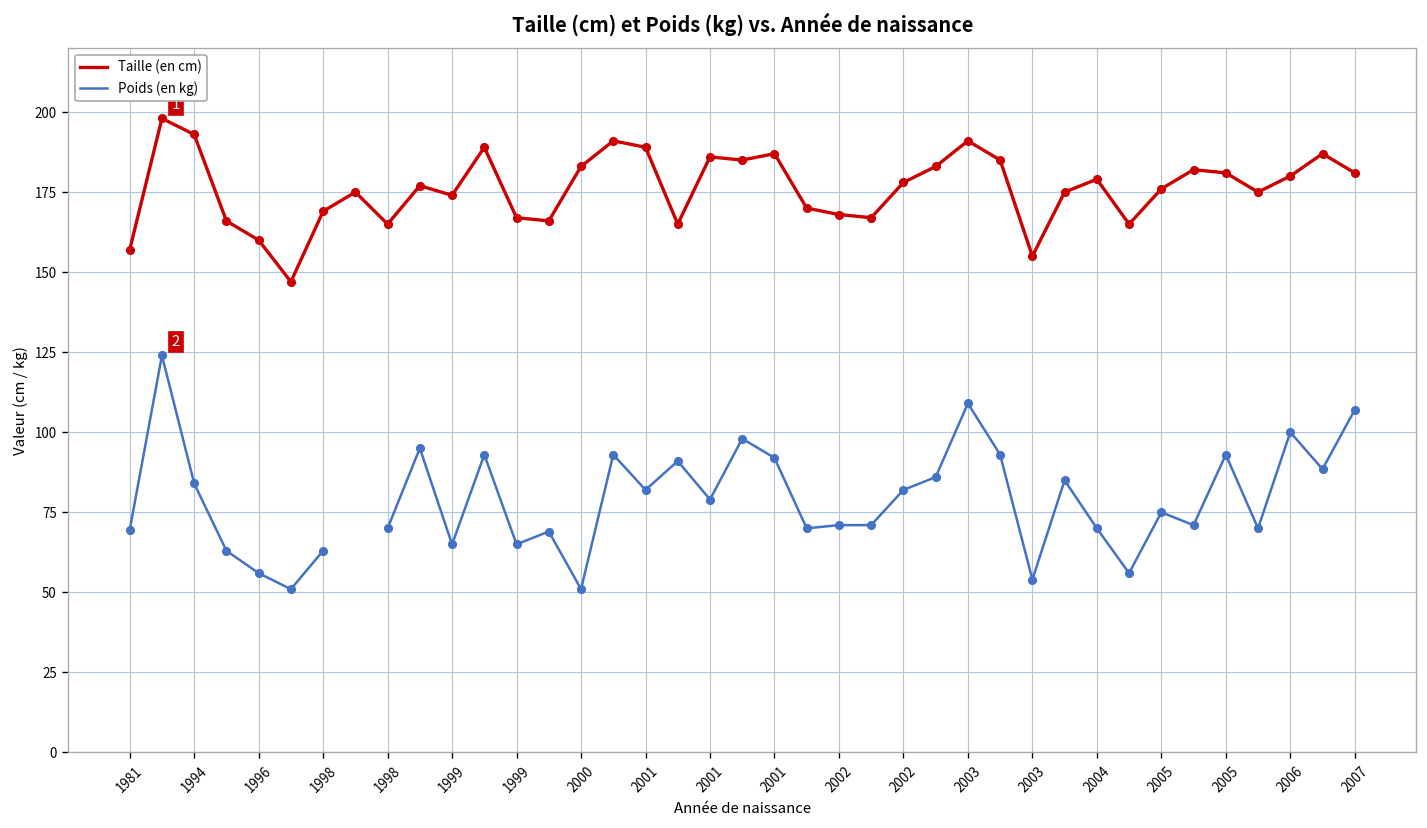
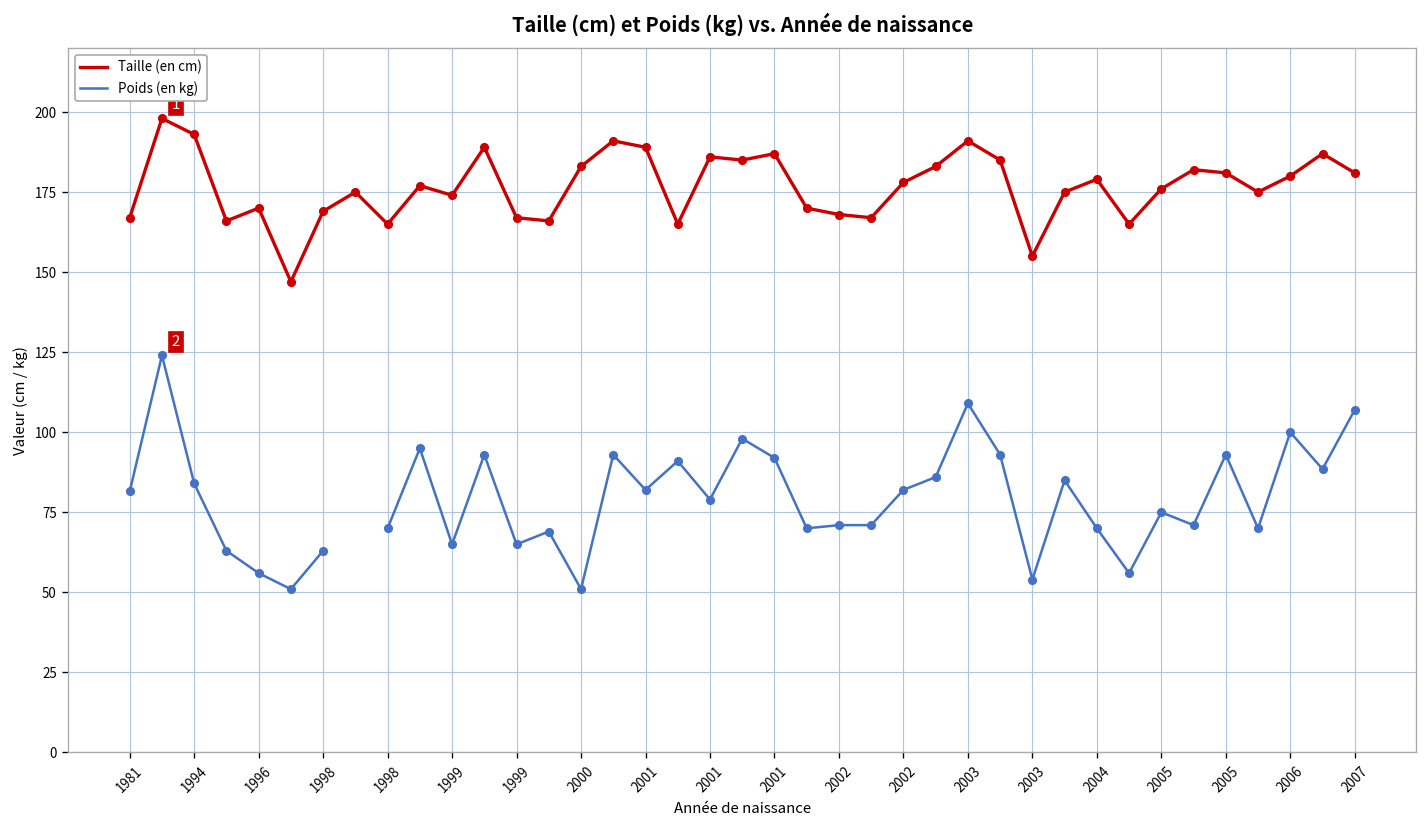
  {
    "Taille (en cm)": {
-     "1981": 157,
+     "1981": 167,
      "1994": 193,
-     "1996": 160,
+     "1996": 170,
      "2000": 183,
      "2004": 179,
      "2006": 180,
      "2007": 181
    },
    "Poids (en kg)": {
-     "1981": 70,
+     "1981": 82,
      "1994": 84,
      "1996": 56,
      "2000": 51,
      "2004": 70,
      "2006": 100,
      "2007": 107
    }
  }
